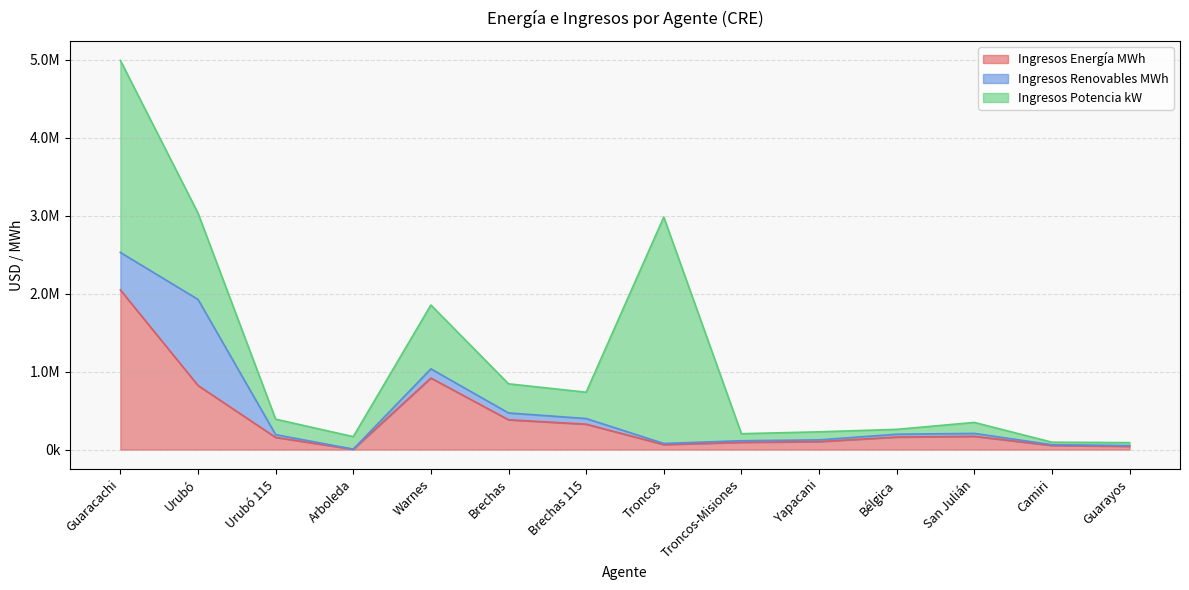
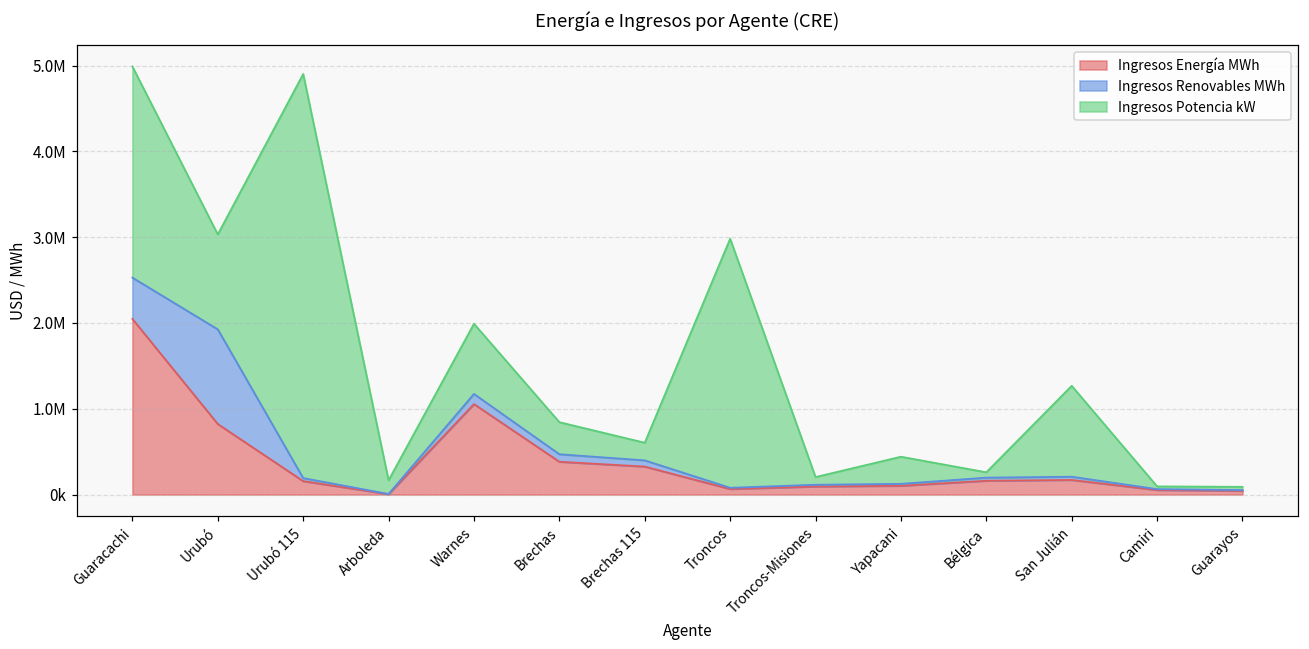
  {
    "Ingresos Energía MWh": {
      "Guaracachi": 2000000,
      "Urubó": 800000,
      "Urubó 115": 200000,
-     "Warnes": 900000,
+     "Warnes": 1100000,
      "Brechas": 400000,
      "Brechas 115": 300000,
      "Bélgica": 200000,
      "San Julián": 200000
    },
    "Ingresos Renovables MWh": {
      "Guaracachi": 500000,
      "Urubó": 1100000,
      "Urubó 115": 0,
      "Warnes": 100000,
      "Brechas": 100000,
      "Brechas 115": 100000,
      "Bélgica": 0,
      "San Julián": 0
    },
    "Ingresos Potencia kW": {
      "Guaracachi": 2500000,
      "Urubó": 1100000,
-     "Urubó 115": 200000,
+     "Urubó 115": 4700000,
      "Arboleda": 200000,
      "Warnes": 800000,
      "Brechas": 400000,
-     "Brechas 115": 300000,
+     "Brechas 115": 200000,
      "Troncos": 2900000,
      "Troncos-Misiones": 100000,
-     "Yapacani": 100000,
+     "Yapacani": 300000,
      "Bélgica": 100000,
-     "San Julián": 100000,
+     "San Julián": 1100000,
      "Guarayos": 0
    }
  }
